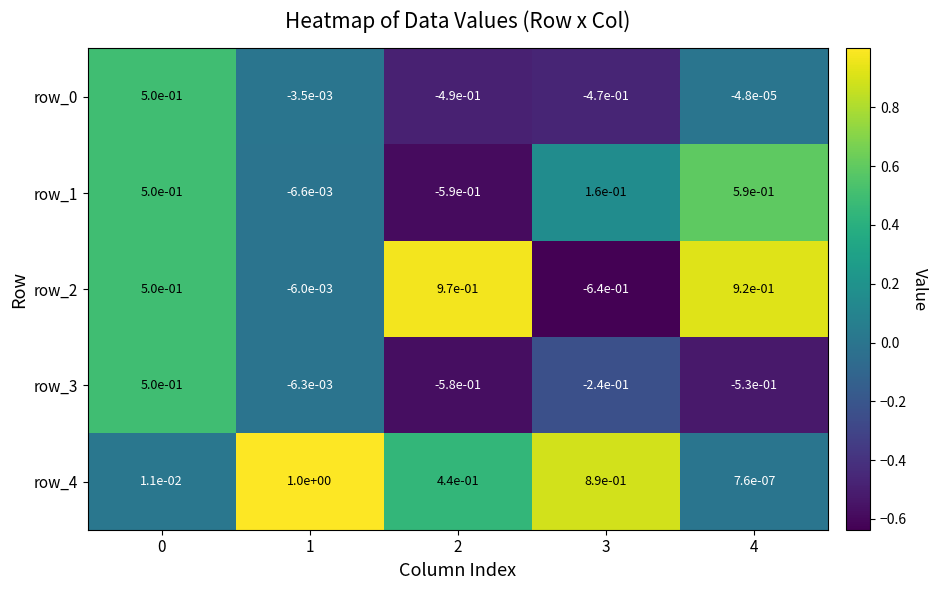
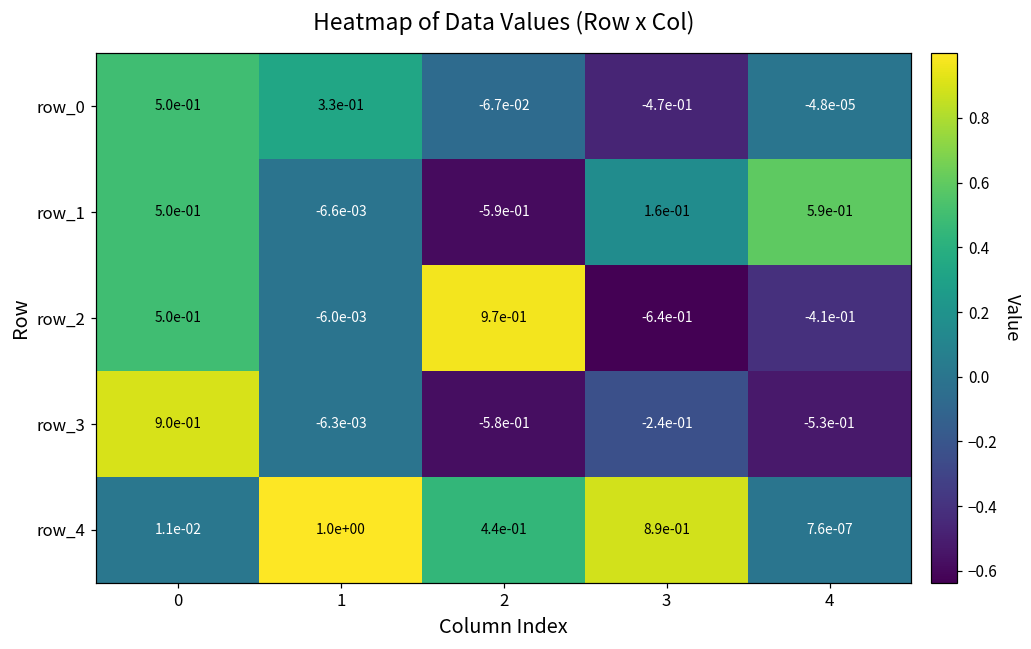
  {
    "row_0": {
      "0": "5.0e-01",
-     "1": "-3.5e-03",
-     "2": "-4.9e-01",
+     "1": "3.3e-01",
+     "2": "-6.7e-02",
      "3": "-4.7e-01",
      "4": "-4.8e-05"
    },
    "row_1": {
      "0": "5.0e-01",
      "1": "-6.6e-03",
      "2": "-5.9e-01",
      "3": "1.6e-01",
      "4": "5.9e-01"
    },
    "row_2": {
      "0": "5.0e-01",
      "1": "-6.0e-03",
      "2": "9.7e-01",
      "3": "-6.4e-01",
-     "4": "9.2e-01"
+     "4": "-4.1e-01"
    },
    "row_3": {
-     "0": "5.0e-01",
+     "0": "9.0e-01",
      "1": "-6.3e-03",
      "2": "-5.8e-01",
      "3": "-2.4e-01",
      "4": "-5.3e-01"
    },
    "row_4": {
      "0": "1.1e-02",
      "1": "1.0e+00",
      "2": "4.4e-01",
      "3": "8.9e-01",
      "4": "7.6e-07"
    }
  }
